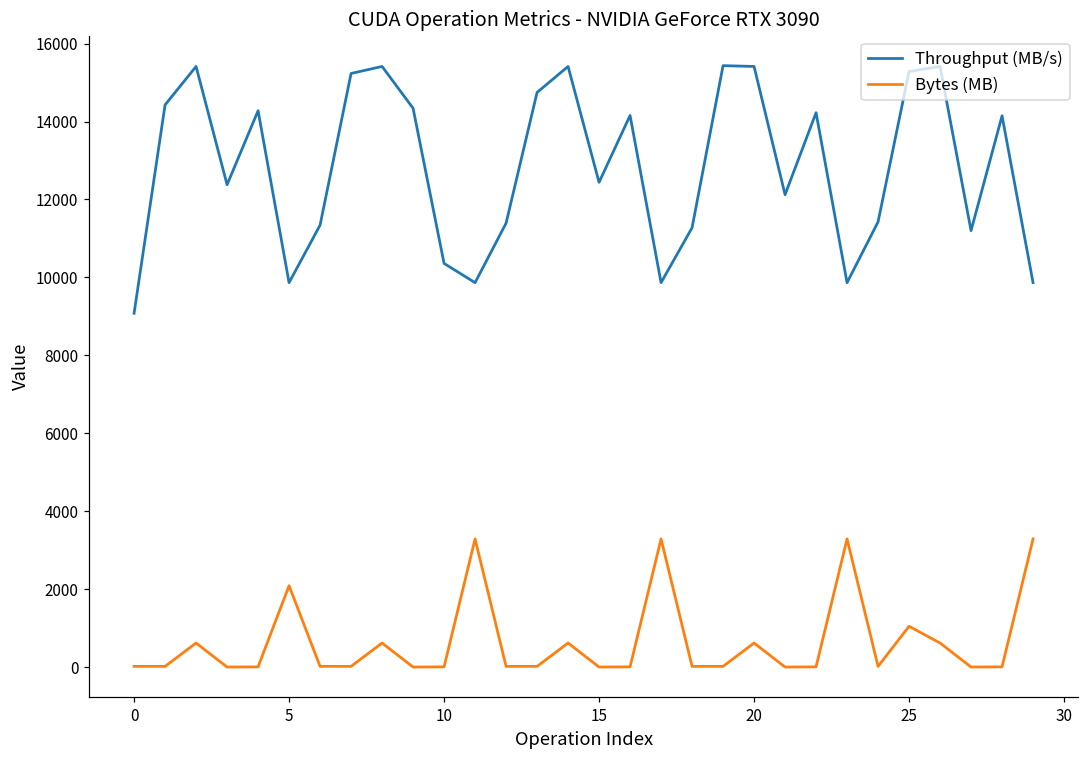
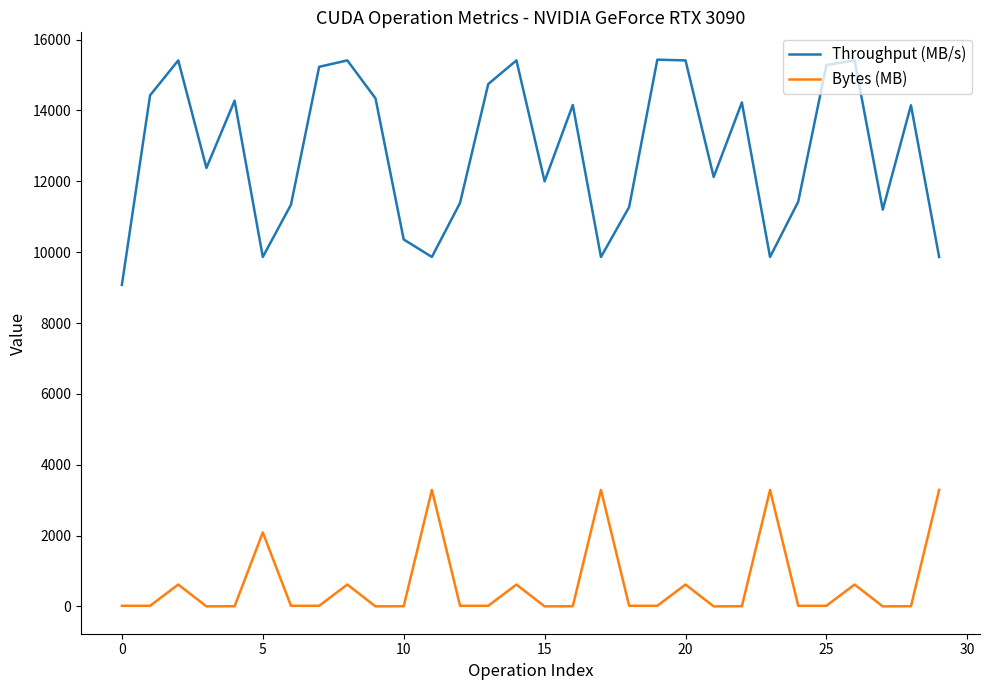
  {
    "Throughput (MB/s)": {
      "0": 9100,
      "5": 9900,
      "10": 10400,
-     "15": 12400,
+     "15": 12000,
      "20": 15400
    },
    "Bytes (MB)": {
      "0": 0,
      "5": 2100,
      "10": 0,
      "15": 0,
      "20": 600,
-     "25": 1000
+     "25": 0
    }
  }
